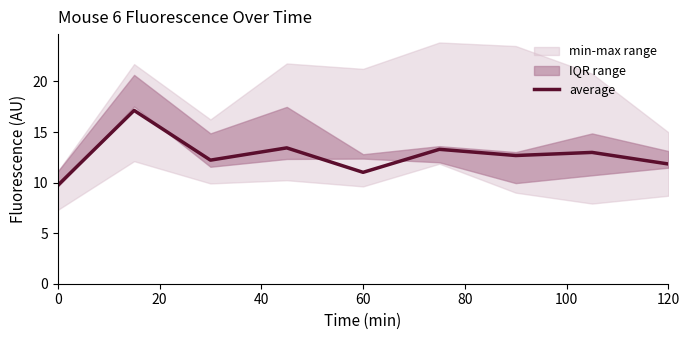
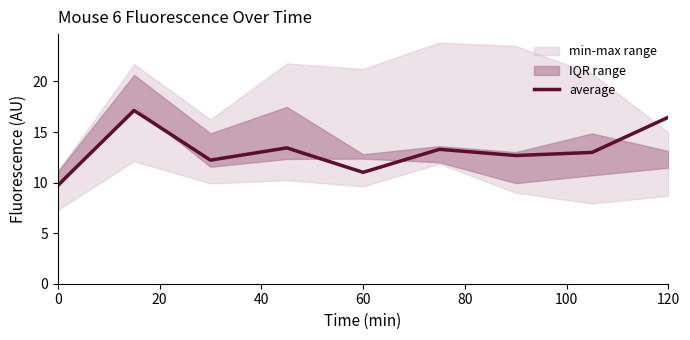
  {
    "average": {
      "0": 9.7,
      "60": 11.0,
-     "120": 11.8
+     "120": 16.5
    }
  }
